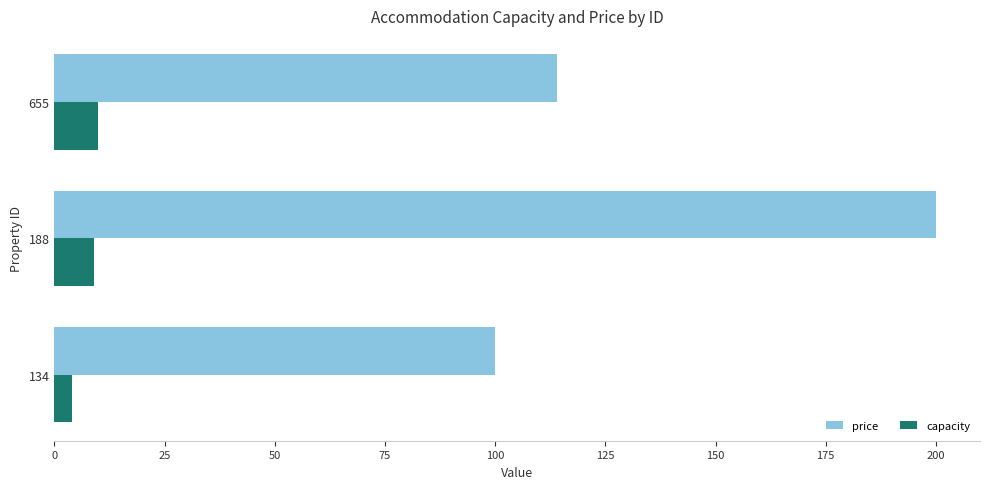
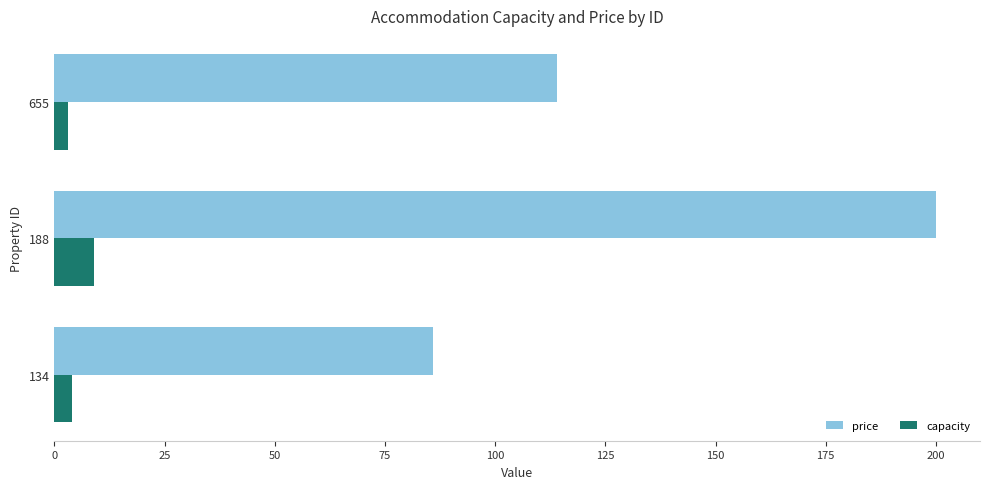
  {
    "price": {
      "655": 114,
      "188": 200,
-     "134": 100
+     "134": 86
    },
    "capacity": {
-     "655": 10,
+     "655": 3,
      "188": 9,
      "134": 4
    }
  }
